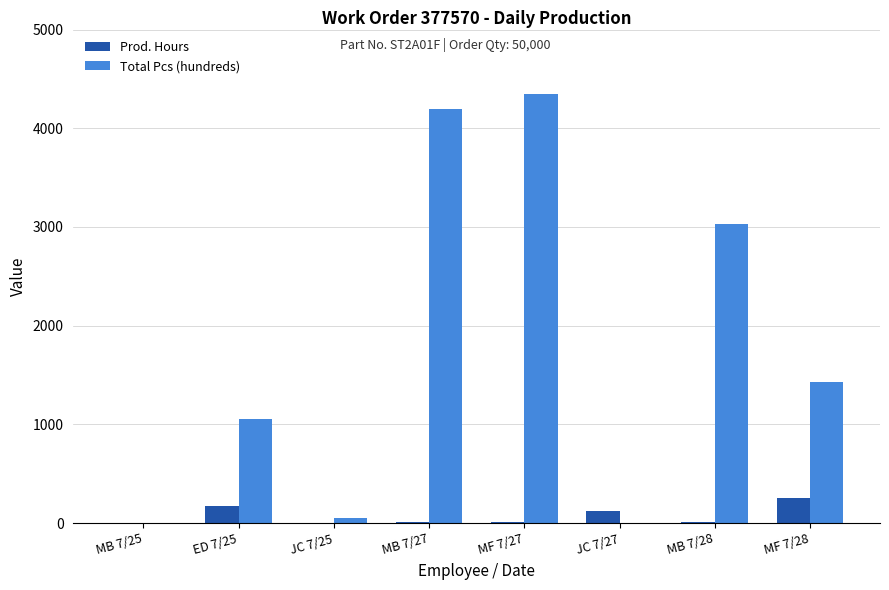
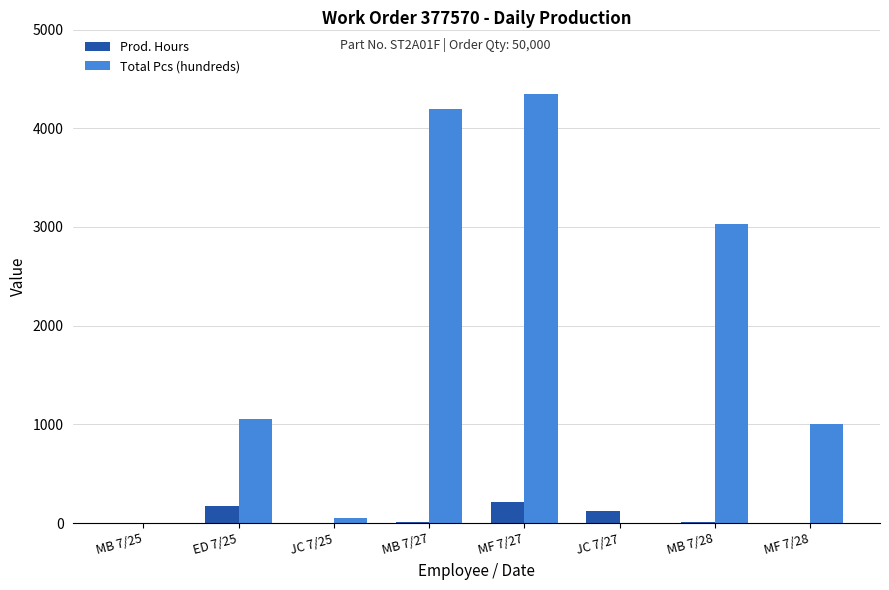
  {
    "Prod. Hours": {
      "MB 7/25": 0,
      "ED 7/25": 200,
-     "MF 7/27": 0,
+     "MF 7/27": 200,
      "JC 7/27": 100,
-     "MF 7/28": 300
+     "MF 7/28": 0
    },
    "Total Pcs (hundreds)": {
      "MB 7/25": 0,
      "ED 7/25": 1100,
      "JC 7/25": 100,
      "MB 7/27": 4200,
      "MF 7/27": 4400,
      "JC 7/27": 0,
      "MB 7/28": 3000,
-     "MF 7/28": 1400
+     "MF 7/28": 1000
    }
  }
